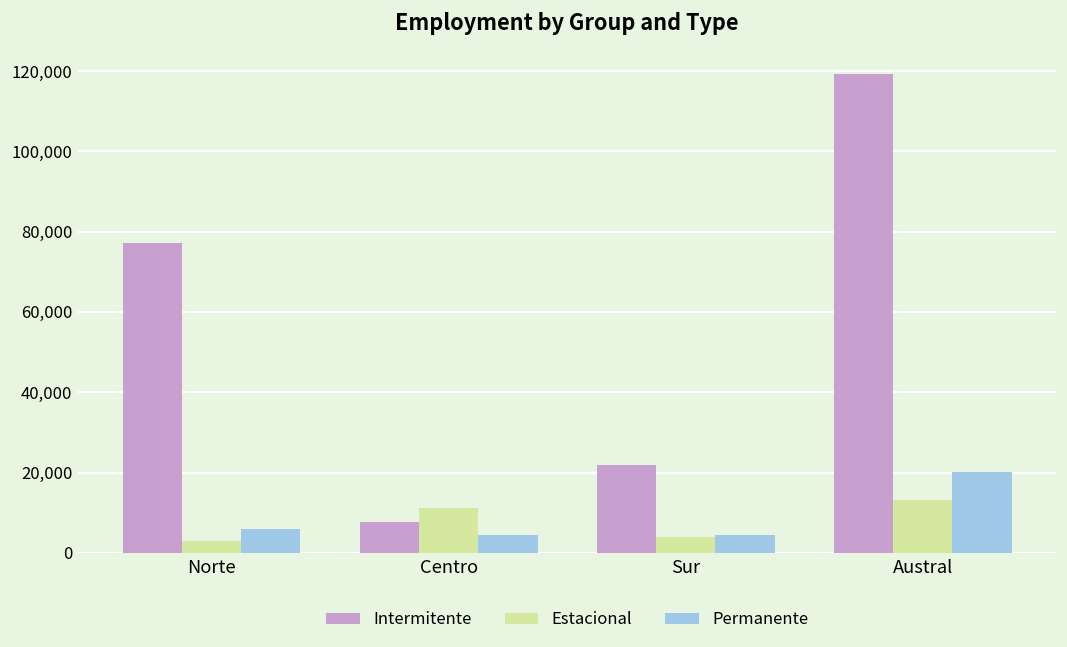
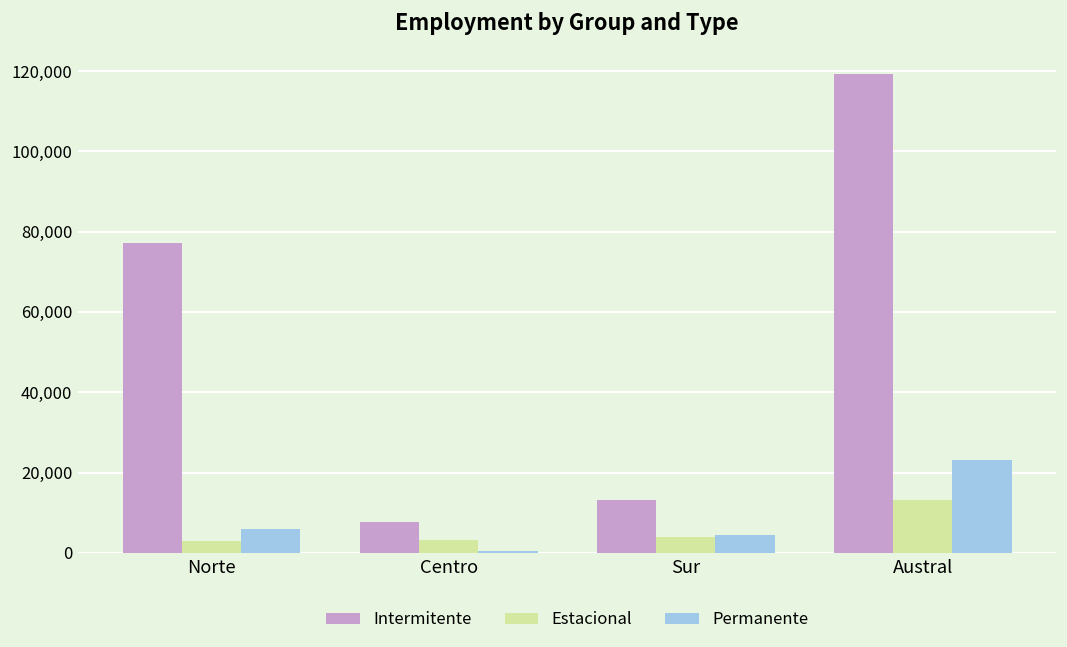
  {
    "Intermitente": {
      "Norte": "77,000",
      "Centro": "8,000",
-     "Sur": "22,000",
+     "Sur": "13,000",
      "Austral": "119,000"
    },
    "Estacional": {
      "Norte": "3,000",
-     "Centro": "11,000",
+     "Centro": "3,000",
      "Sur": "4,000",
      "Austral": "13,000"
    },
    "Permanente": {
      "Norte": "6,000",
-     "Centro": "5,000",
+     "Centro": "0",
      "Sur": "4,000",
-     "Austral": "20,000"
+     "Austral": "23,000"
    }
  }
